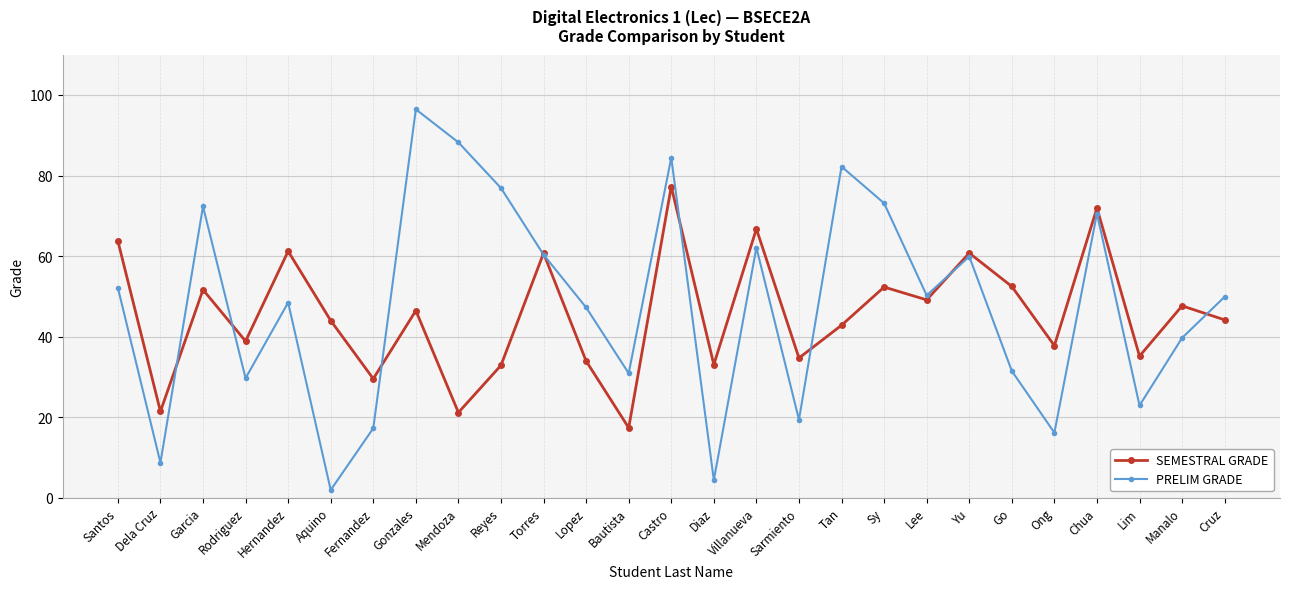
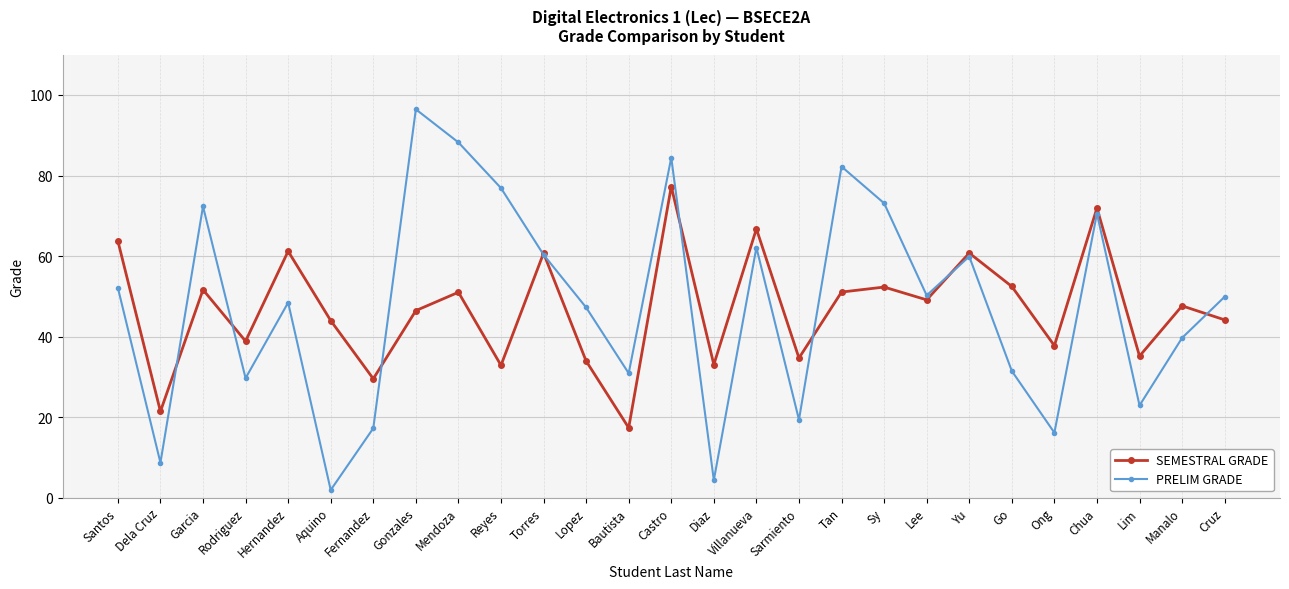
  {
    "SEMESTRAL GRADE": {
      "Santos": 64,
      "Dela Cruz": 21,
      "Garcia": 52,
      "Rodriguez": 39,
      "Hernandez": 61,
      "Aquino": 44,
      "Fernandez": 30,
      "Gonzales": 46,
-     "Mendoza": 21,
+     "Mendoza": 51,
      "Reyes": 33,
      "Lopez": 34,
      "Bautista": 17,
      "Castro": 77,
      "Diaz": 33,
      "Villanueva": 67,
      "Sarmiento": 35,
-     "Tan": 43,
+     "Tan": 51,
      "Sy": 52,
      "Lee": 49,
      "Yu": 61,
      "Go": 52,
      "Ong": 38,
      "Chua": 72,
      "Lim": 35,
      "Manalo": 48,
      "Cruz": 44
    },
    "PRELIM GRADE": {
      "Santos": 52,
      "Dela Cruz": 9,
      "Garcia": 72,
      "Rodriguez": 30,
      "Hernandez": 48,
      "Aquino": 2,
      "Fernandez": 17,
      "Gonzales": 96,
      "Mendoza": 88,
      "Reyes": 77,
      "Lopez": 47,
      "Bautista": 31,
      "Castro": 84,
      "Diaz": 4,
      "Villanueva": 62,
      "Sarmiento": 19,
      "Tan": 82,
      "Sy": 73,
      "Lee": 50,
      "Yu": 60,
      "Go": 31,
      "Ong": 16,
      "Chua": 71,
      "Lim": 23,
      "Manalo": 40,
      "Cruz": 50
    }
  }
